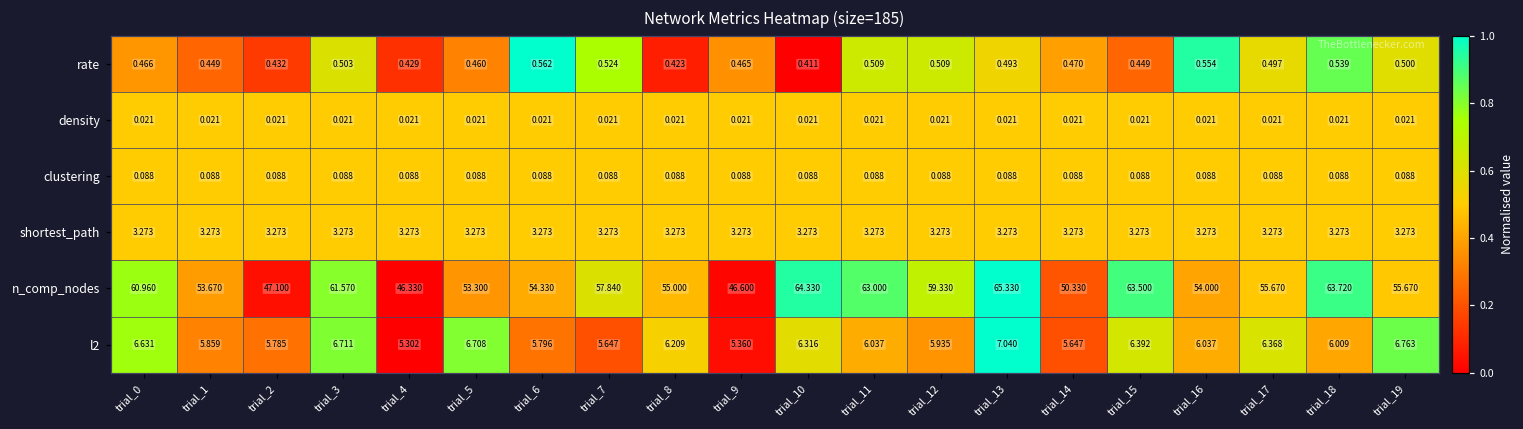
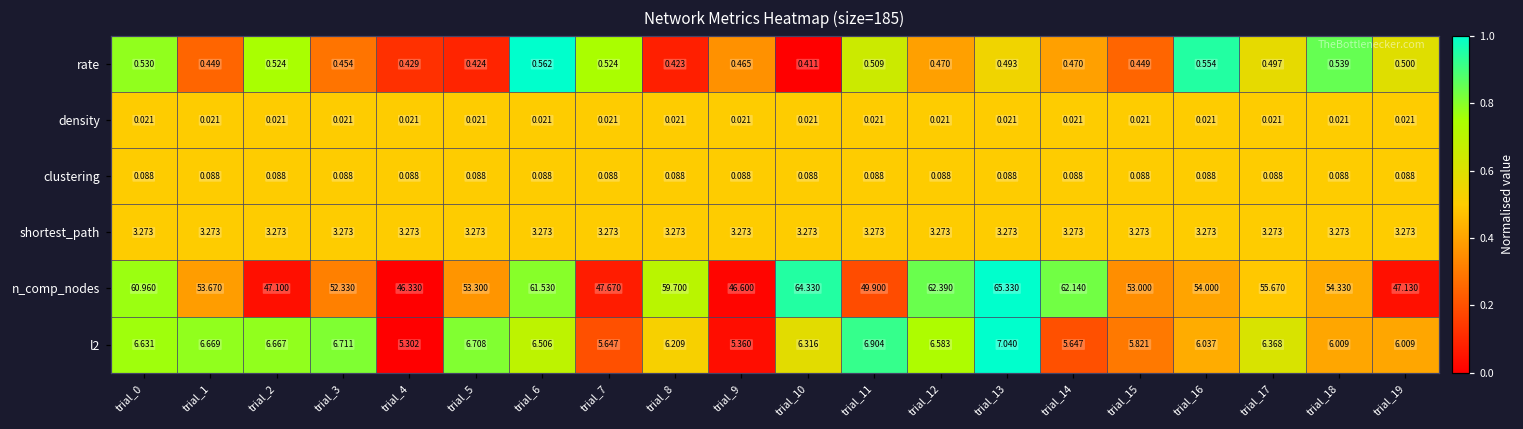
  {
    "rate": {
-     "trial_0": 0.466,
-     "trial_2": 0.432,
-     "trial_3": 0.503,
-     "trial_5": 0.460,
-     "trial_12": 0.509
+     "trial_0": 0.530,
+     "trial_2": 0.524,
+     "trial_3": 0.454,
+     "trial_5": 0.424,
+     "trial_12": 0.470
    },
    "n_comp_nodes": {
-     "trial_3": 61.570,
-     "trial_6": 54.330,
-     "trial_7": 57.840,
-     "trial_8": 55.000,
-     "trial_11": 63.000,
-     "trial_12": 59.330,
-     "trial_14": 50.330,
-     "trial_15": 63.500,
-     "trial_18": 63.720,
-     "trial_19": 55.670
+     "trial_3": 52.330,
+     "trial_6": 61.530,
+     "trial_7": 47.670,
+     "trial_8": 59.700,
+     "trial_11": 49.900,
+     "trial_12": 62.390,
+     "trial_14": 62.140,
+     "trial_15": 53.000,
+     "trial_18": 54.330,
+     "trial_19": 47.130
    },
    "l2": {
-     "trial_1": 5.859,
-     "trial_2": 5.785,
-     "trial_6": 5.796,
-     "trial_11": 6.037,
-     "trial_12": 5.935,
-     "trial_15": 6.392,
-     "trial_19": 6.763
+     "trial_1": 6.669,
+     "trial_2": 6.667,
+     "trial_6": 6.506,
+     "trial_11": 6.904,
+     "trial_12": 6.583,
+     "trial_15": 5.821,
+     "trial_19": 6.009
    }
  }
